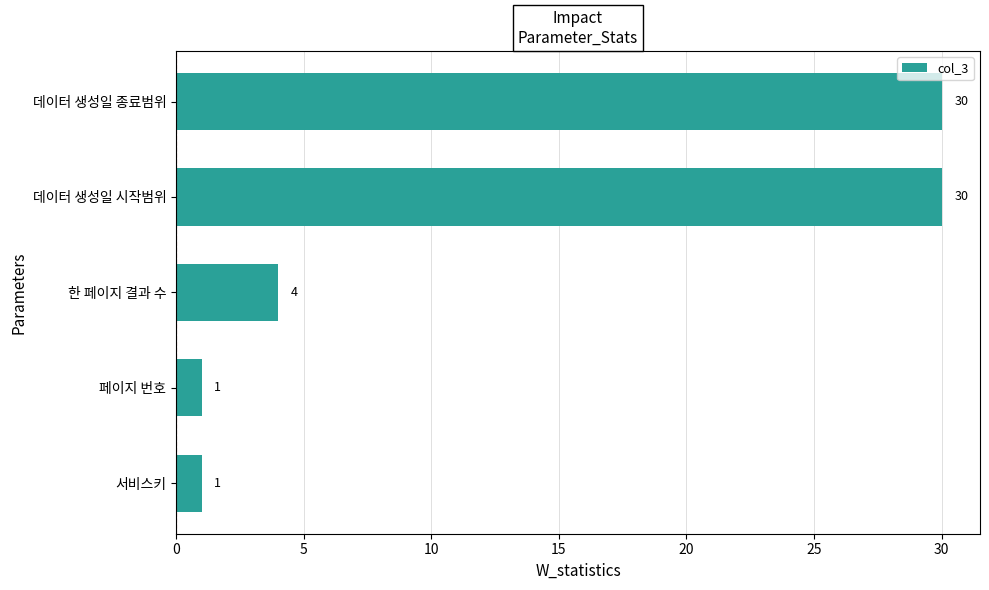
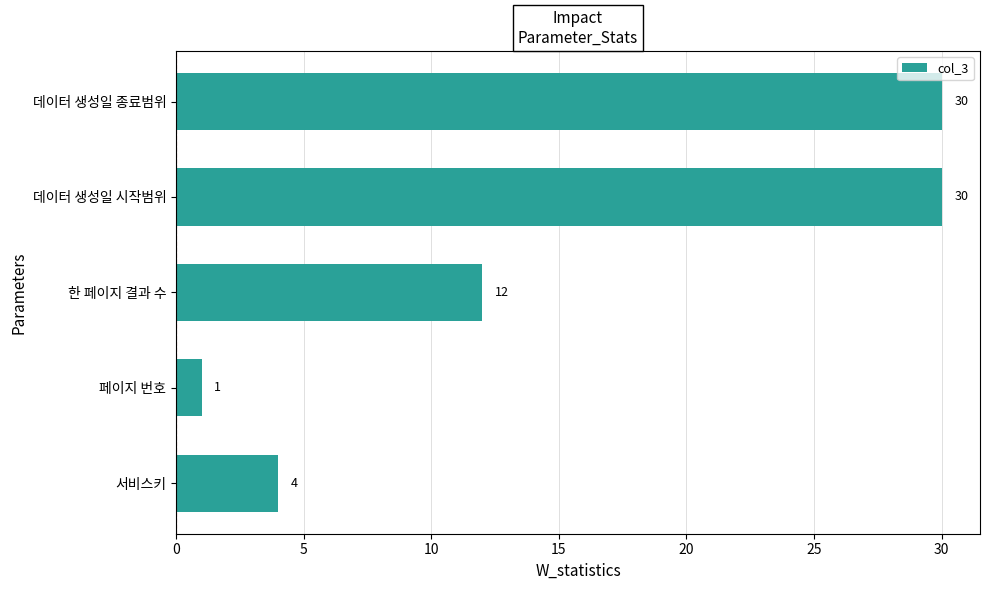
  {
    "데이터 생성일 종료범위": 30,
    "데이터 생성일 시작범위": 30,
-   "한 페이지 결과 수": 4,
+   "한 페이지 결과 수": 12,
    "페이지 번호": 1,
-   "서비스키": 1
+   "서비스키": 4
  }
